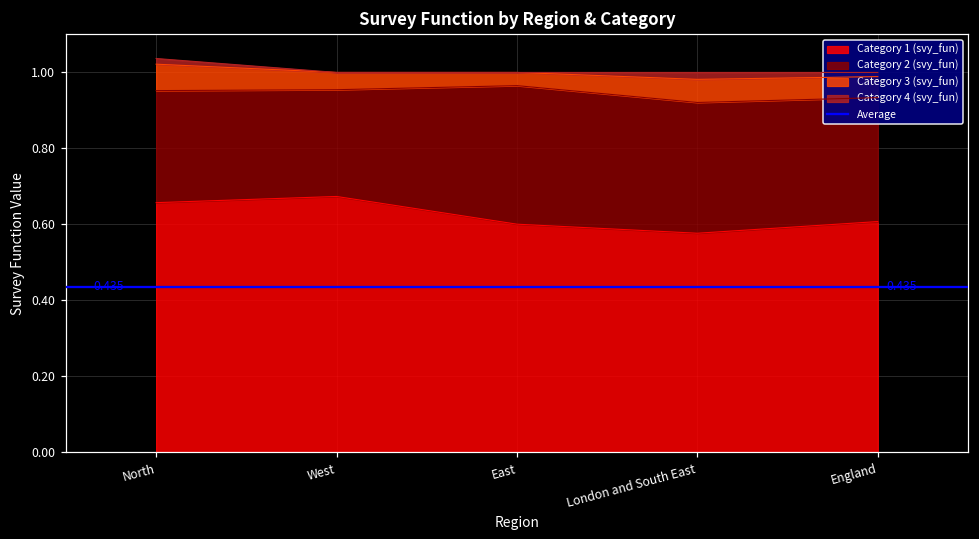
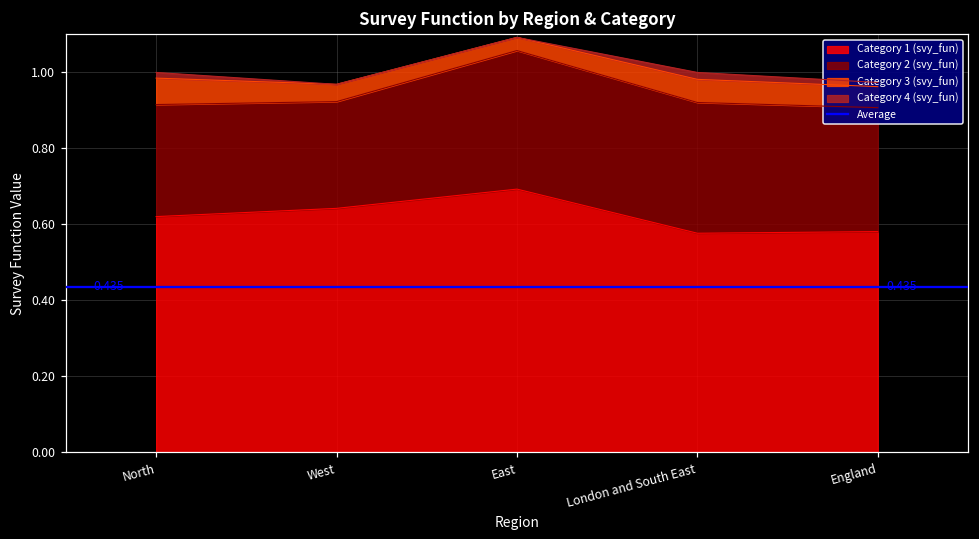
  {
    "Category 1 (svy_fun)": {
-     "North": 0.66,
-     "West": 0.67,
-     "East": 0.60,
+     "North": 0.62,
+     "West": 0.64,
+     "East": 0.69,
      "London and South East": 0.58,
-     "England": 0.61
+     "England": 0.58
    },
    "Category 2 (svy_fun)": {
      "North": 0.30,
      "West": 0.28,
      "East": 0.37,
      "London and South East": 0.34
    },
    "Category 3 (svy_fun)": {
      "North": 0.07,
      "London and South East": 0.06
    },
    "Category 4 (svy_fun)": {
      "North": 0.02,
      "London and South East": 0.02
    }
  }
